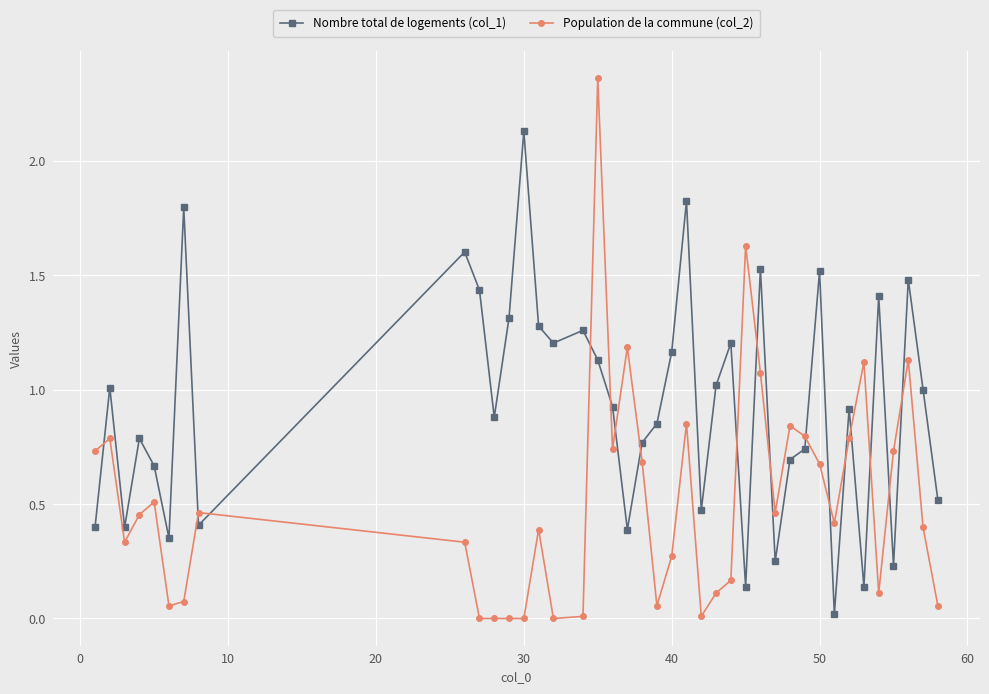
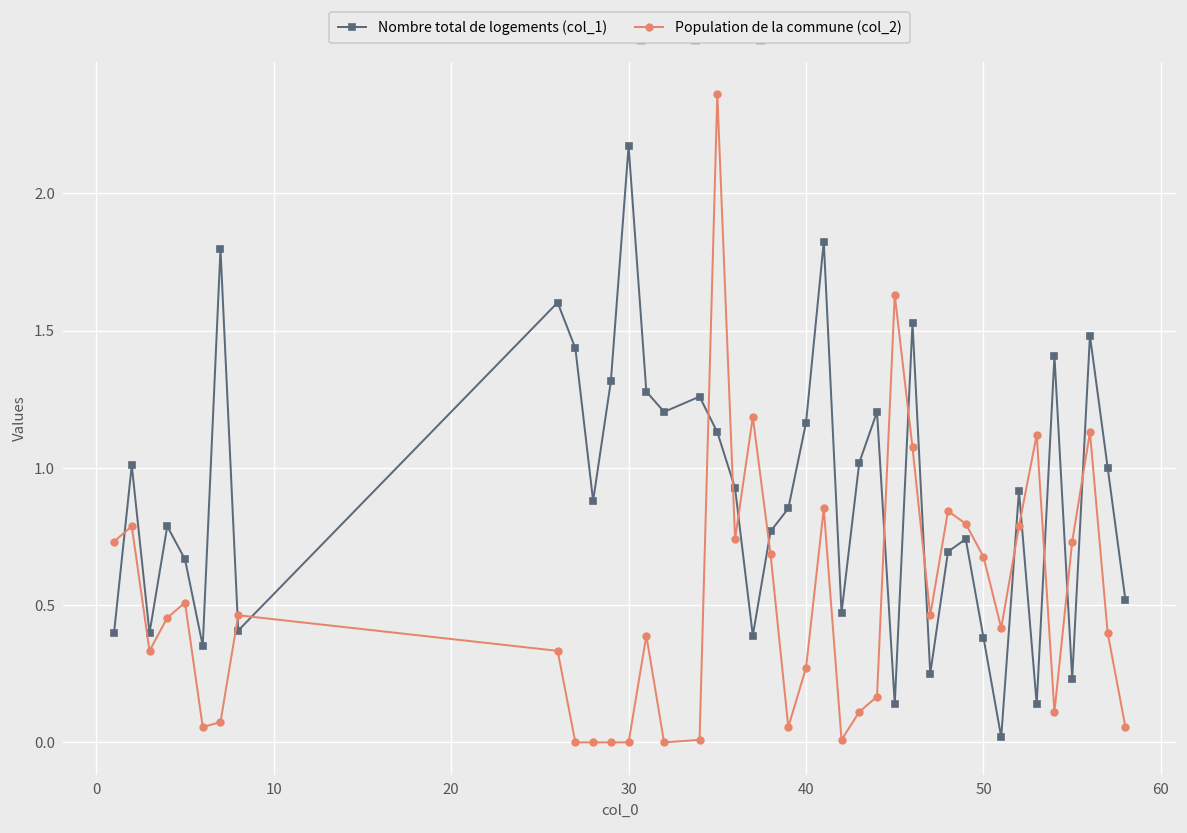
  {
    "Nombre total de logements (col_1)": {
-     "30": 2.13,
+     "30": 2.17,
      "40": 1.16,
-     "50": 1.52
+     "50": 0.38
    },
    "Population de la commune (col_2)": {
      "30": 0.00,
      "40": 0.27,
      "50": 0.68
    }
  }
